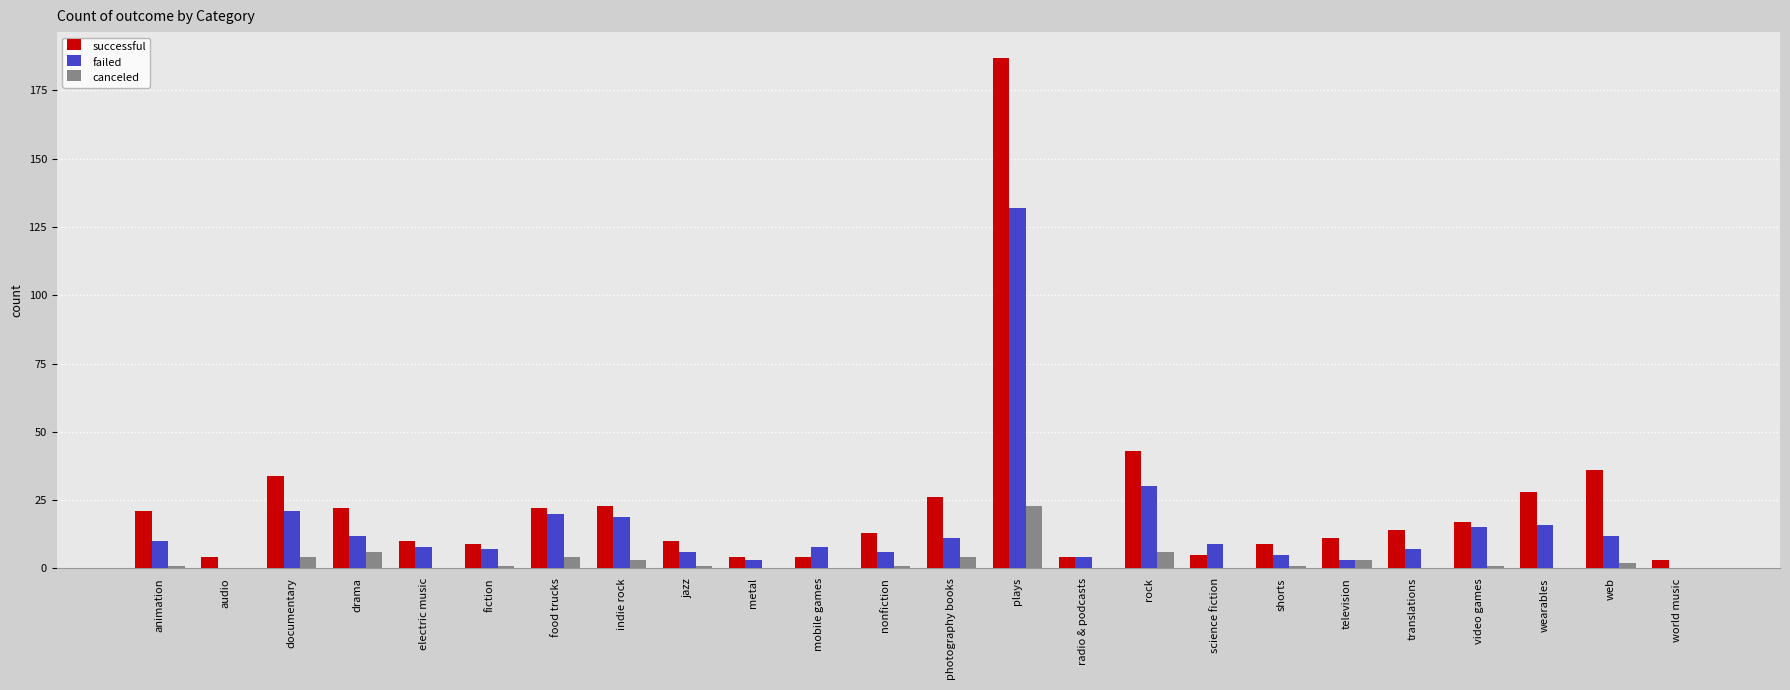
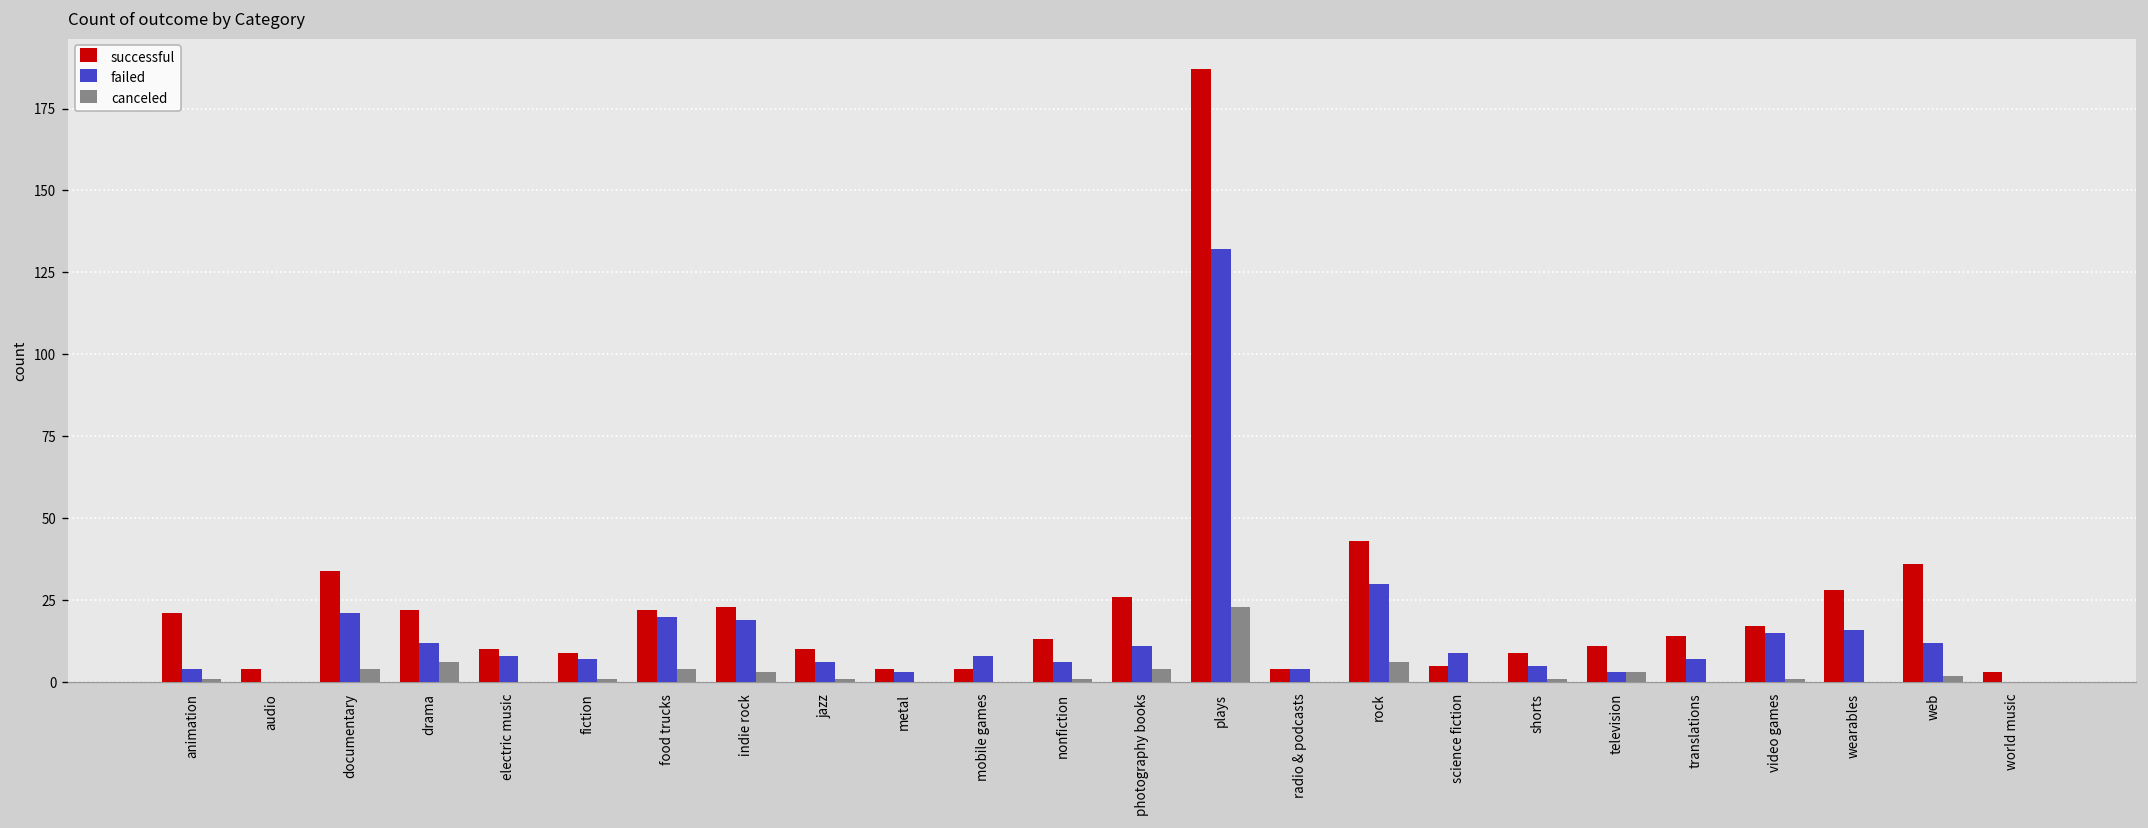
  {
    "successful": {
      "animation": 21,
      "audio": 4,
      "documentary": 34,
      "drama": 22,
      "electric music": 10,
      "fiction": 9,
      "food trucks": 22,
      "indie rock": 23,
      "jazz": 10,
      "metal": 4,
      "mobile games": 4,
      "nonfiction": 13,
      "photography books": 26,
      "plays": 187,
      "radio & podcasts": 4,
      "rock": 43,
      "science fiction": 5,
      "shorts": 9,
      "television": 11,
      "translations": 14,
      "video games": 17,
      "wearables": 28,
      "web": 36,
      "world music": 3
    },
    "failed": {
-     "animation": 10,
+     "animation": 4,
      "audio": 0,
      "documentary": 21,
      "drama": 12,
      "electric music": 8,
      "fiction": 7,
      "food trucks": 20,
      "indie rock": 19,
      "jazz": 6,
      "metal": 3,
      "mobile games": 8,
      "nonfiction": 6,
      "photography books": 11,
      "plays": 132,
      "radio & podcasts": 4,
      "rock": 30,
      "science fiction": 9,
      "shorts": 5,
      "television": 3,
      "translations": 7,
      "video games": 15,
      "wearables": 16,
      "web": 12,
      "world music": 0
    },
    "canceled": {
      "animation": 1,
      "audio": 0,
      "documentary": 4,
      "drama": 6,
      "electric music": 0,
      "fiction": 1,
      "food trucks": 4,
      "indie rock": 3,
      "jazz": 1,
      "metal": 0,
      "mobile games": 0,
      "nonfiction": 1,
      "photography books": 4,
      "plays": 23,
      "radio & podcasts": 0,
      "rock": 6,
      "science fiction": 0,
      "shorts": 1,
      "television": 3,
      "translations": 0,
      "video games": 1,
      "wearables": 0,
      "web": 2,
      "world music": 0
    }
  }
